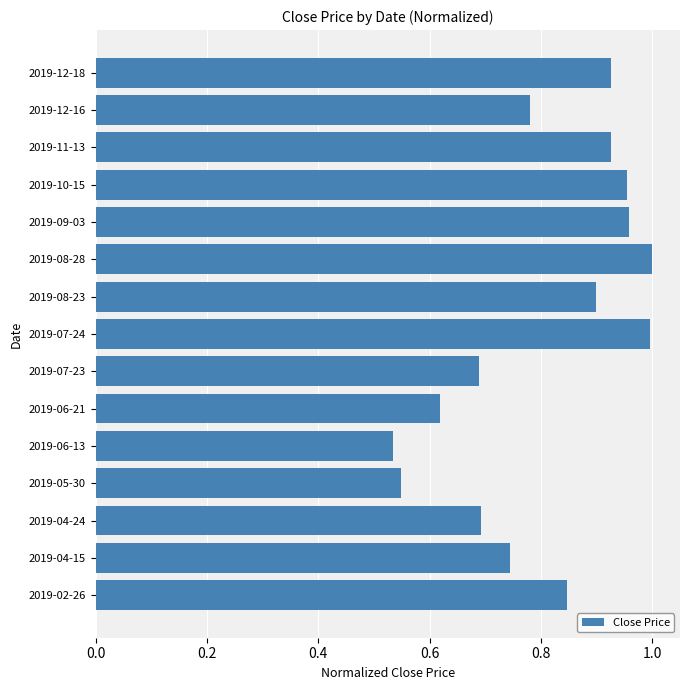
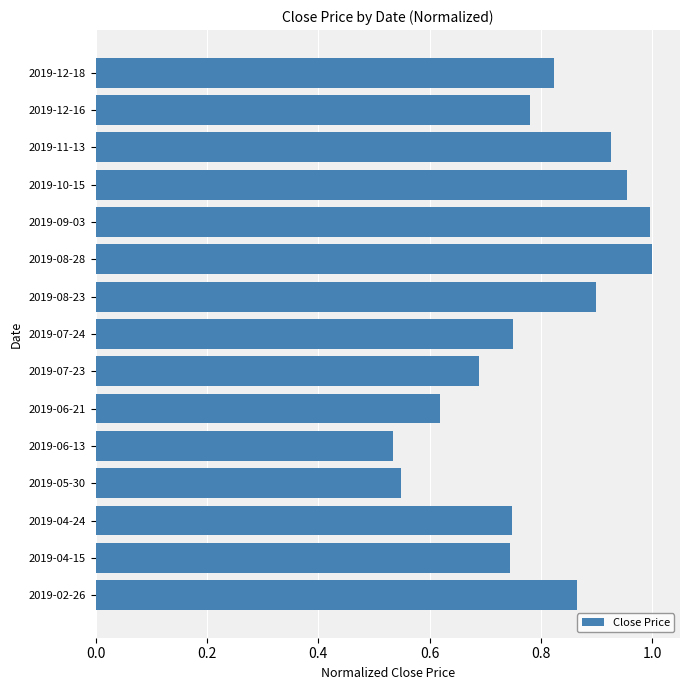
  {
-   "2019-12-18": 0.93,
+   "2019-12-18": 0.82,
    "2019-12-16": 0.78,
    "2019-11-13": 0.93,
    "2019-10-15": 0.96,
-   "2019-09-03": 0.96,
+   "2019-09-03": 1.00,
    "2019-08-28": 1.00,
    "2019-08-23": 0.90,
-   "2019-07-24": 1.00,
+   "2019-07-24": 0.75,
    "2019-07-23": 0.69,
    "2019-06-21": 0.62,
    "2019-06-13": 0.53,
    "2019-05-30": 0.55,
-   "2019-04-24": 0.69,
+   "2019-04-24": 0.75,
    "2019-04-15": 0.74,
-   "2019-02-26": 0.85
+   "2019-02-26": 0.87
  }
